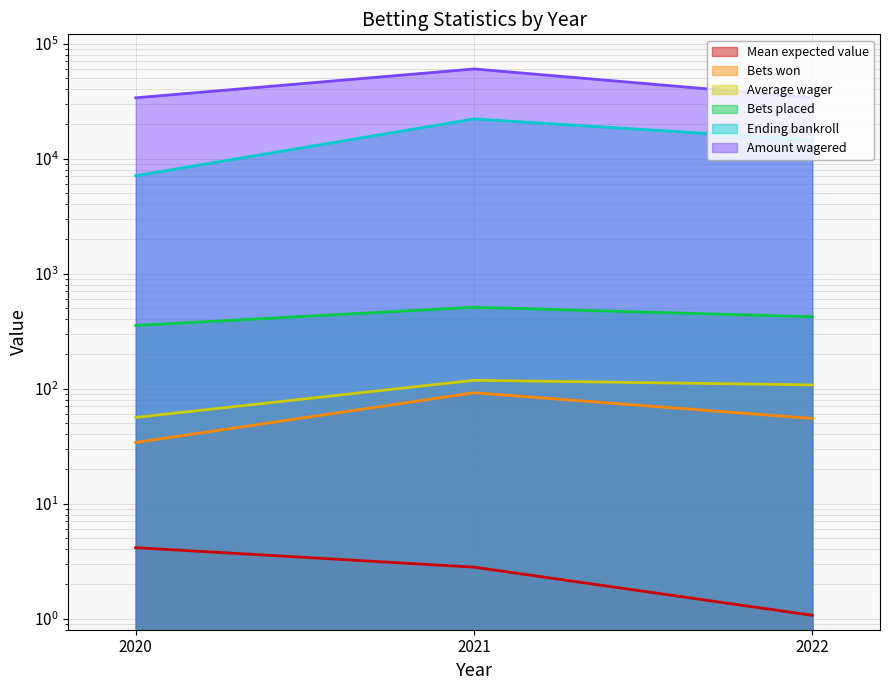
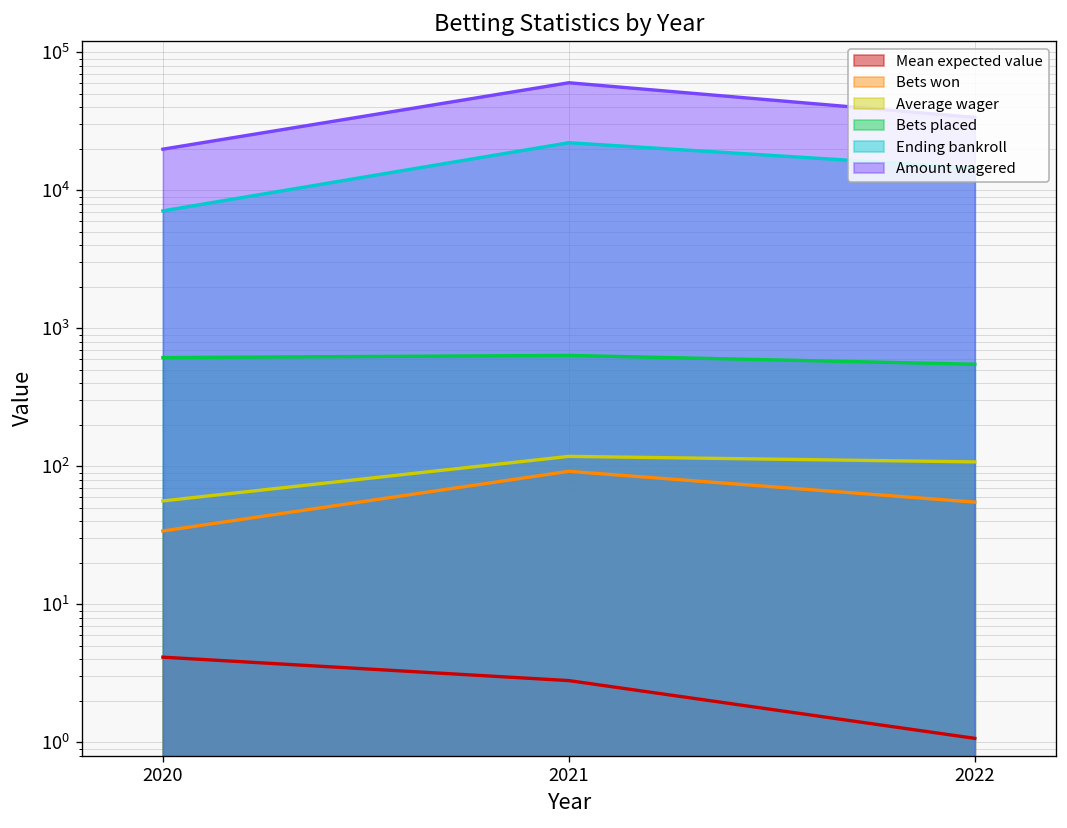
  {
    "Mean expected value": {
      "2020": 4,
      "2021": 2.8,
      "2022": 1.1
    },
    "Bets placed": {
-     "2020": 350,
-     "2021": 500,
-     "2022": 420
+     "2020": 600,
+     "2021": 600,
+     "2022": 500
    },
    "Ending bankroll": {
      "2020": 7000,
      "2021": 22000
    },
    "Amount wagered": {
-     "2020": 34000,
+     "2020": 20000,
      "2021": 60000
    }
  }
